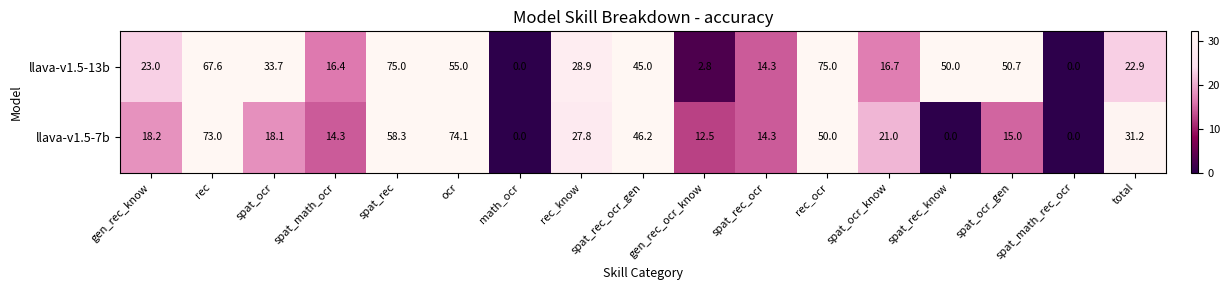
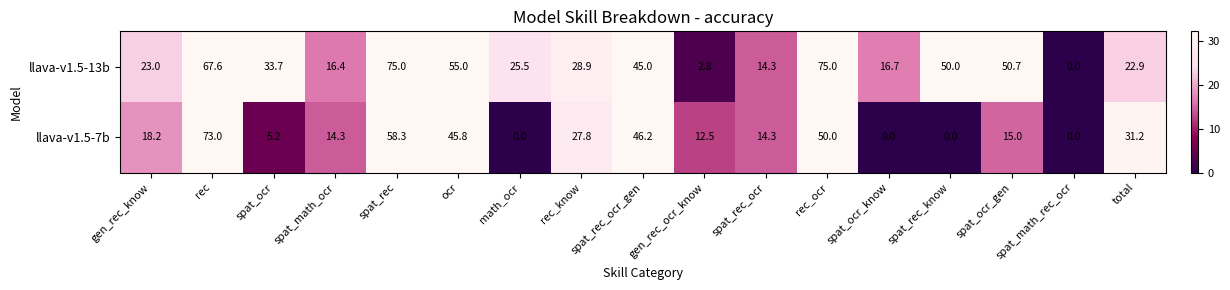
  {
    "llava-v1.5-13b": {
      "gen_rec_know": 23.0,
      "rec": 67.6,
      "spat_ocr": 33.7,
      "spat_math_ocr": 16.4,
      "spat_rec": 75.0,
      "ocr": 55.0,
-     "math_ocr": 0.0,
+     "math_ocr": 25.5,
      "rec_know": 28.9,
      "spat_rec_ocr_gen": 45.0,
      "gen_rec_ocr_know": 2.8,
      "spat_rec_ocr": 14.3,
      "rec_ocr": 75.0,
      "spat_ocr_know": 16.7,
      "spat_rec_know": 50.0,
      "spat_ocr_gen": 50.7,
      "spat_math_rec_ocr": 0.0,
      "total": 22.9
    },
    "llava-v1.5-7b": {
      "gen_rec_know": 18.2,
      "rec": 73.0,
-     "spat_ocr": 18.1,
+     "spat_ocr": 5.2,
      "spat_math_ocr": 14.3,
      "spat_rec": 58.3,
-     "ocr": 74.1,
+     "ocr": 45.8,
      "math_ocr": 0.0,
      "rec_know": 27.8,
      "spat_rec_ocr_gen": 46.2,
      "gen_rec_ocr_know": 12.5,
      "spat_rec_ocr": 14.3,
      "rec_ocr": 50.0,
-     "spat_ocr_know": 21.0,
+     "spat_ocr_know": 0.0,
      "spat_rec_know": 0.0,
      "spat_ocr_gen": 15.0,
      "spat_math_rec_ocr": 0.0,
      "total": 31.2
    }
  }
